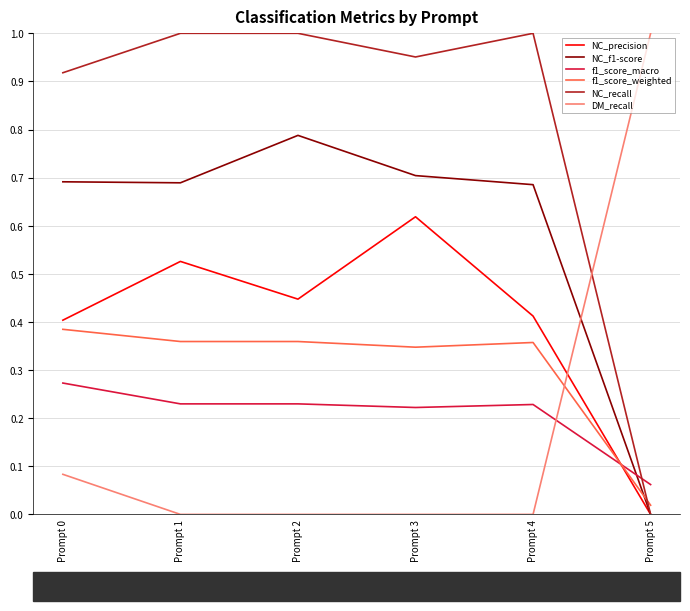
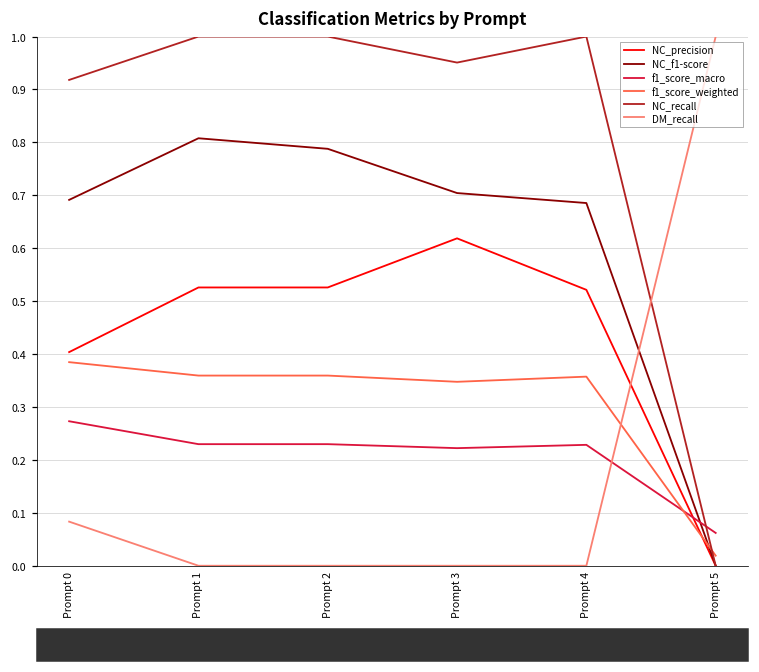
  {
    "NC_precision": {
      "Prompt 0": 0.40,
      "Prompt 1": 0.53,
-     "Prompt 2": 0.45,
+     "Prompt 2": 0.53,
      "Prompt 3": 0.62,
-     "Prompt 4": 0.41
+     "Prompt 4": 0.52
    },
    "NC_f1-score": {
      "Prompt 0": 0.69,
-     "Prompt 1": 0.69,
+     "Prompt 1": 0.81,
      "Prompt 2": 0.79,
      "Prompt 3": 0.70,
      "Prompt 4": 0.69
    }
  }
